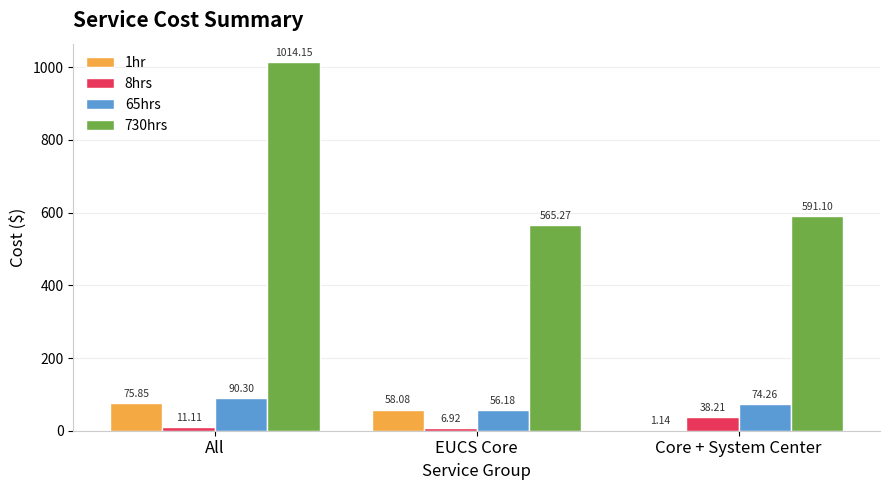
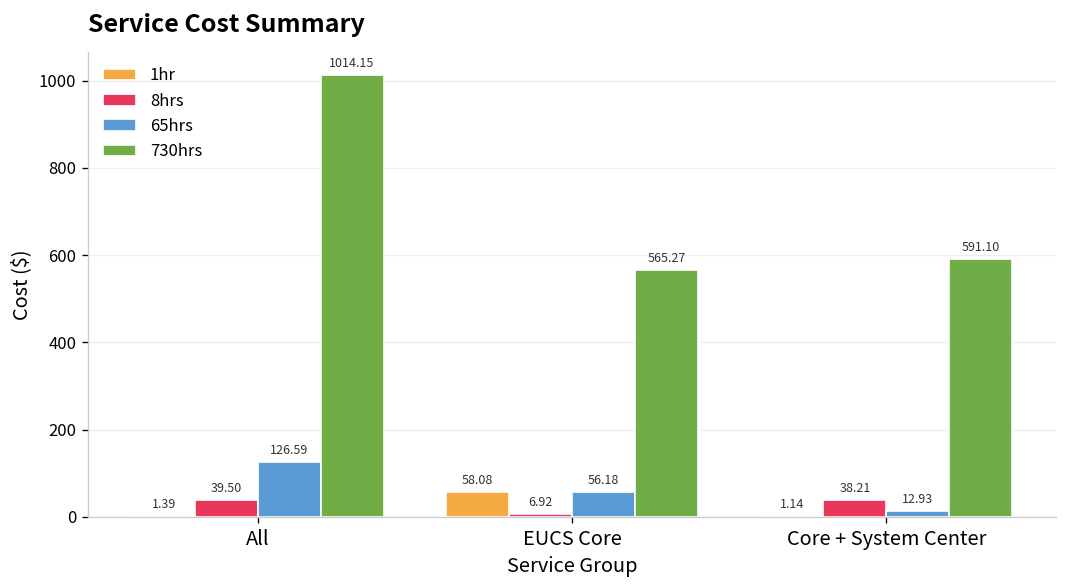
  {
    "1hr": {
-     "All": 75.85,
+     "All": 1.39,
      "EUCS Core": 58.08,
      "Core + System Center": 1.14
    },
    "8hrs": {
-     "All": 11.11,
+     "All": 39.50,
      "EUCS Core": 6.92,
      "Core + System Center": 38.21
    },
    "65hrs": {
-     "All": 90.30,
+     "All": 126.59,
      "EUCS Core": 56.18,
-     "Core + System Center": 74.26
+     "Core + System Center": 12.93
    },
    "730hrs": {
      "All": 1014.15,
      "EUCS Core": 565.27,
      "Core + System Center": 591.10
    }
  }
